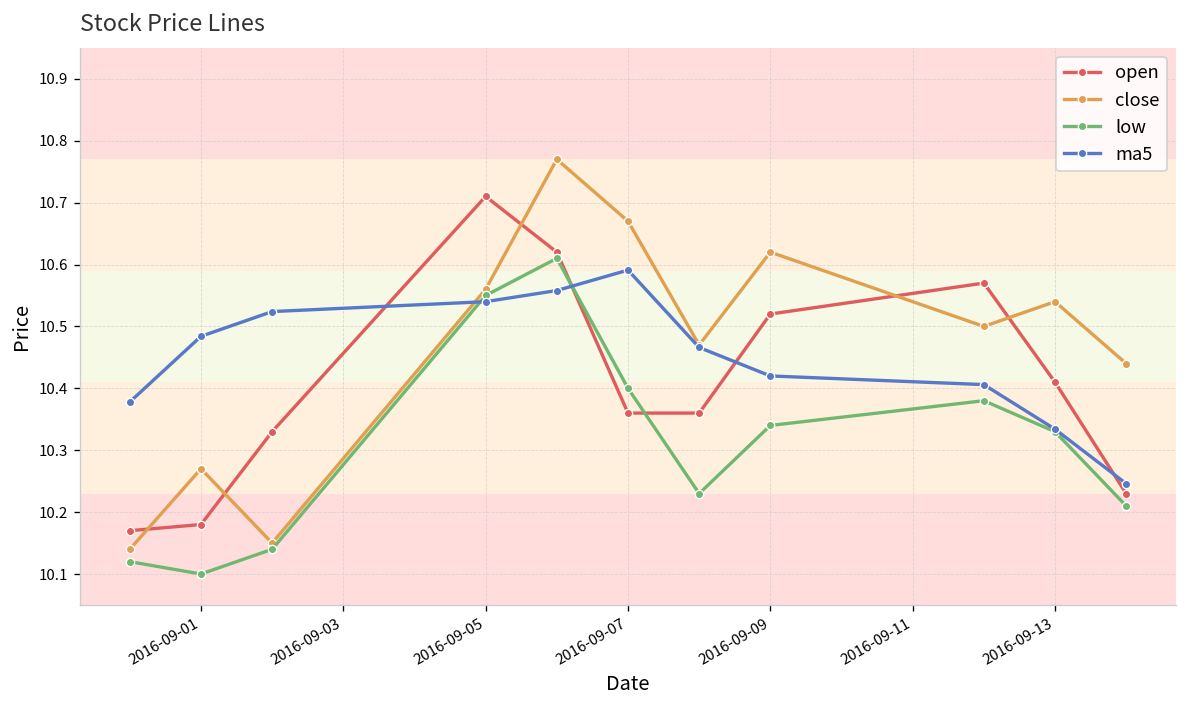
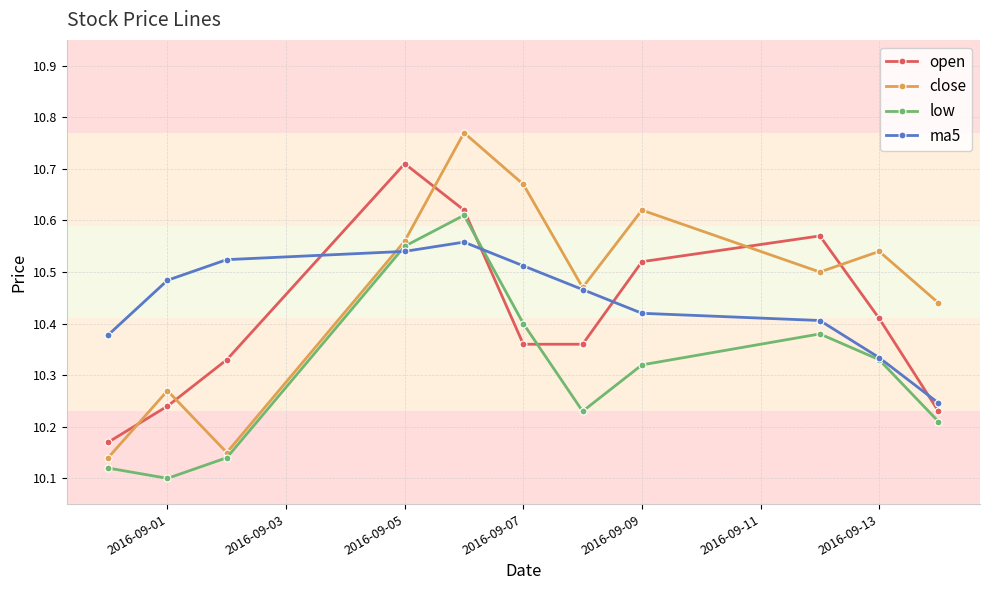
  {
    "open": {
-     "2016-09-01": 10.18,
+     "2016-09-01": 10.24,
      "2016-09-05": 10.71,
      "2016-09-07": 10.36,
      "2016-09-09": 10.52,
      "2016-09-13": 10.41
    },
    "close": {
      "2016-09-01": 10.27,
      "2016-09-05": 10.56,
      "2016-09-07": 10.67,
      "2016-09-09": 10.62,
      "2016-09-13": 10.54
    },
    "low": {
      "2016-09-01": 10.10,
      "2016-09-05": 10.55,
      "2016-09-07": 10.40,
-     "2016-09-09": 10.34
+     "2016-09-09": 10.32
    },
    "ma5": {
      "2016-09-01": 10.48,
      "2016-09-05": 10.54,
-     "2016-09-07": 10.59,
+     "2016-09-07": 10.51,
      "2016-09-09": 10.42
    }
  }
